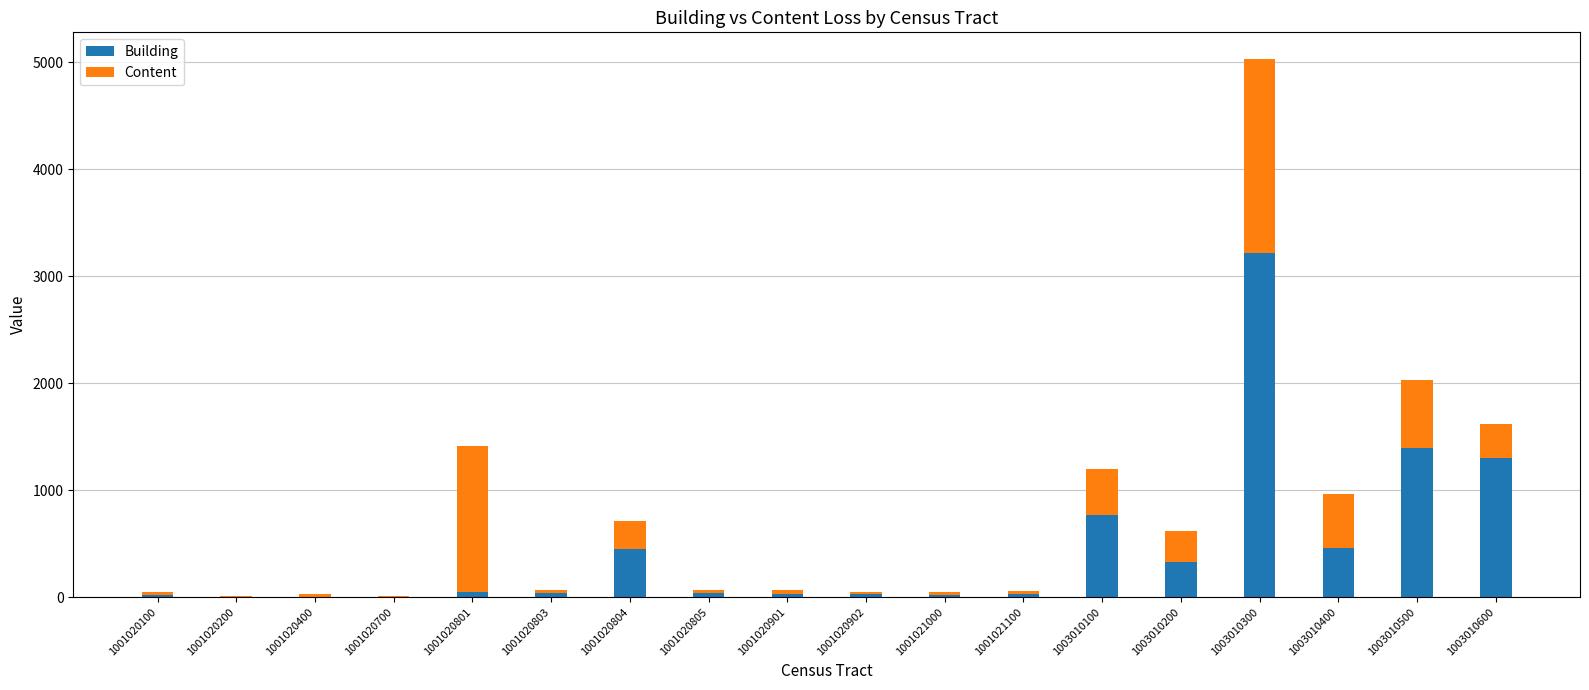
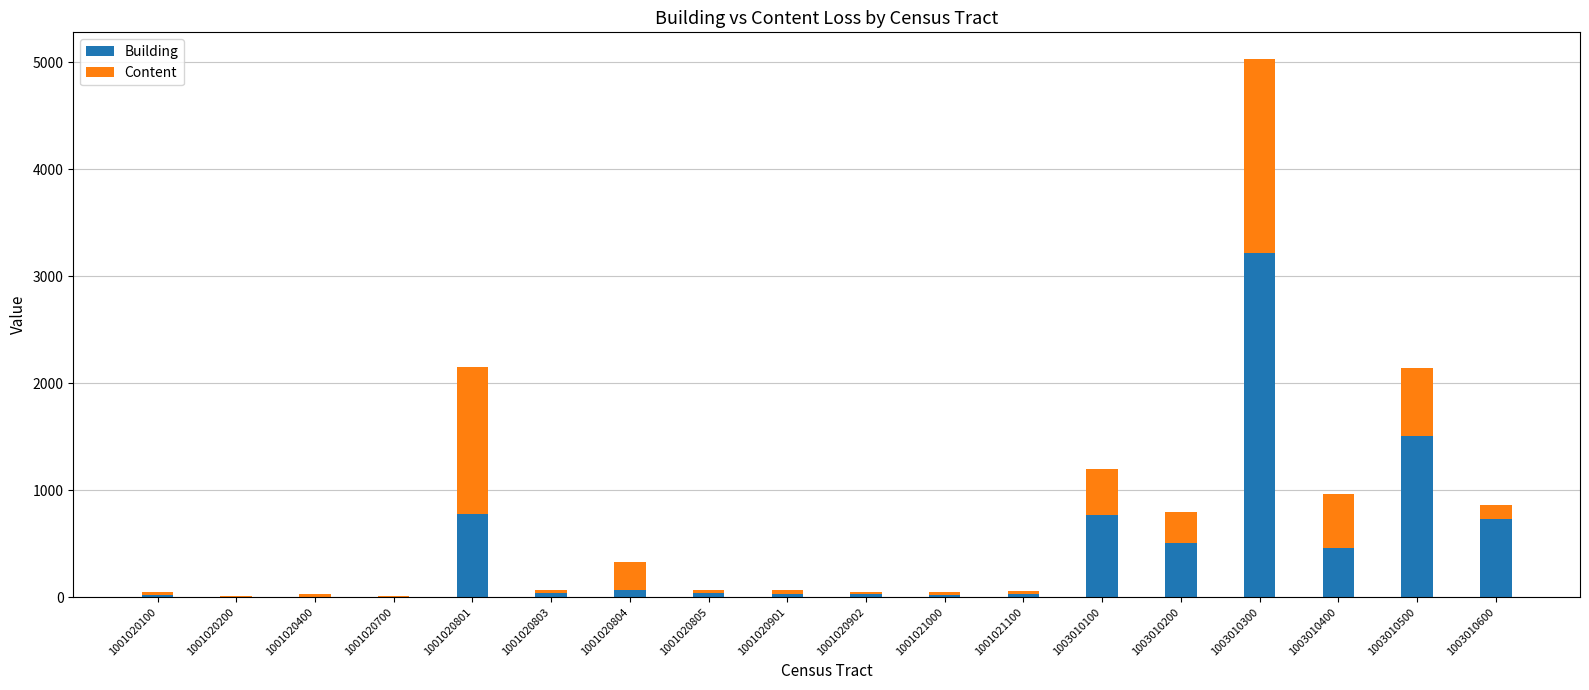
  {
    "Building": {
      "1001020200": 0,
      "1001020400": 0,
-     "1001020801": 40,
+     "1001020801": 780,
      "1001020803": 30,
-     "1001020804": 450,
+     "1001020804": 60,
      "1001020805": 30,
      "1001020901": 30,
      "1001020902": 30,
      "1001021100": 30,
      "1003010100": 760,
-     "1003010200": 330,
+     "1003010200": 510,
      "1003010300": 3210,
      "1003010400": 460,
-     "1003010500": 1390,
-     "1003010600": 1300
+     "1003010500": 1510,
+     "1003010600": 730
    },
    "Content": {
      "1001020100": 30,
      "1001020400": 30,
      "1001020801": 1370,
      "1001020803": 30,
      "1001020804": 260,
      "1001020805": 30,
      "1001020901": 30,
      "1001021000": 30,
      "1001021100": 40,
      "1003010100": 430,
      "1003010200": 290,
      "1003010300": 1810,
      "1003010400": 510,
      "1003010500": 640,
-     "1003010600": 320
+     "1003010600": 120
    }
  }
